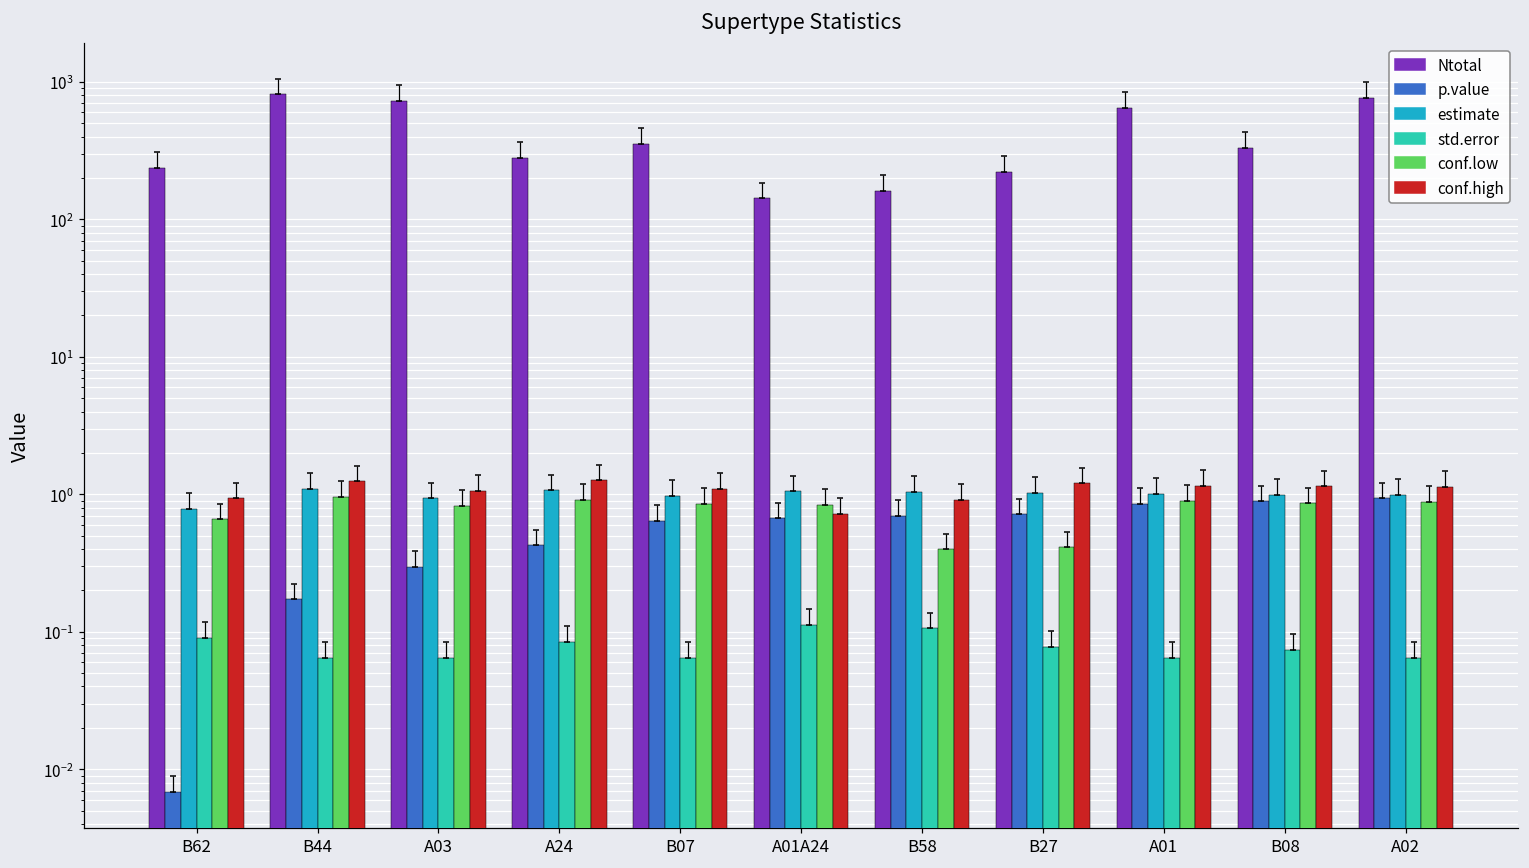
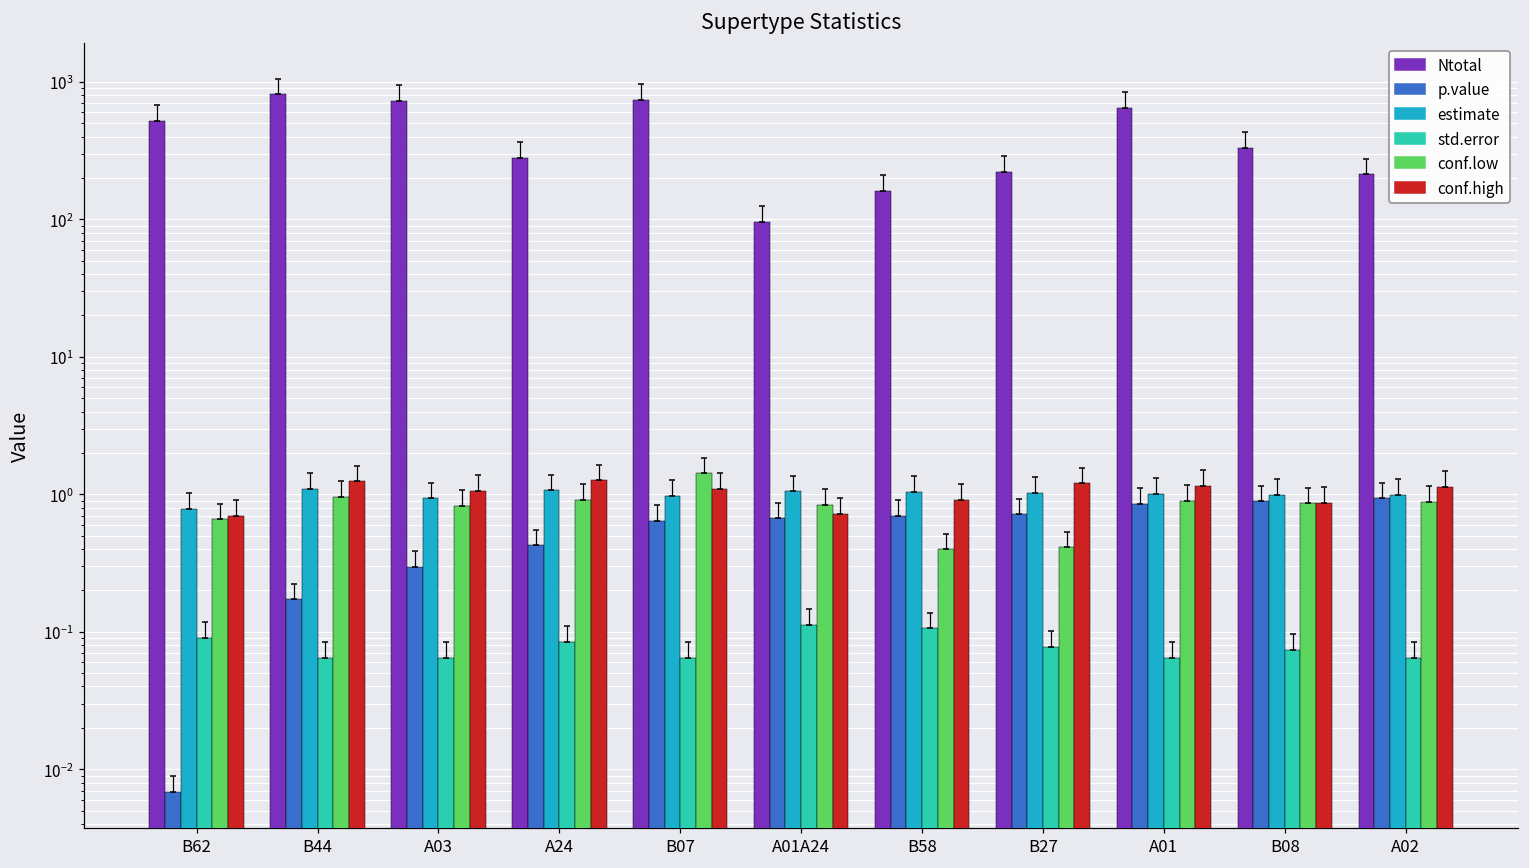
  {
    "Ntotal": {
-     "B62": 240,
+     "B62": 520,
      "B44": 800,
      "A03": 700,
      "A24": 280,
-     "B07": 350,
-     "A01A24": 140,
+     "B07": 700,
+     "A01A24": 100,
      "B58": 160,
      "B27": 220,
      "A01": 600,
      "B08": 330,
-     "A02": 800
+     "A02": 210
    },
    "conf.low": {
      "B62": 0.7,
      "B44": 1.0,
      "A03": 0.8,
      "A24": 0.9,
-     "B07": 0.9,
+     "B07": 1.4,
      "A01A24": 0.8,
      "B58": 0.4,
      "B27": 0.4,
      "A01": 0.9,
      "B08": 0.9,
      "A02": 0.9
    },
    "conf.high": {
-     "B62": 0.9,
+     "B62": 0.7,
      "B44": 1.2,
      "A03": 1.1,
      "A24": 1.3,
      "B07": 1.1,
      "A01A24": 0.7,
      "B58": 0.9,
      "B27": 1.2,
      "A01": 1.1,
-     "B08": 1.1,
+     "B08": 0.9,
      "A02": 1.1
    }
  }
